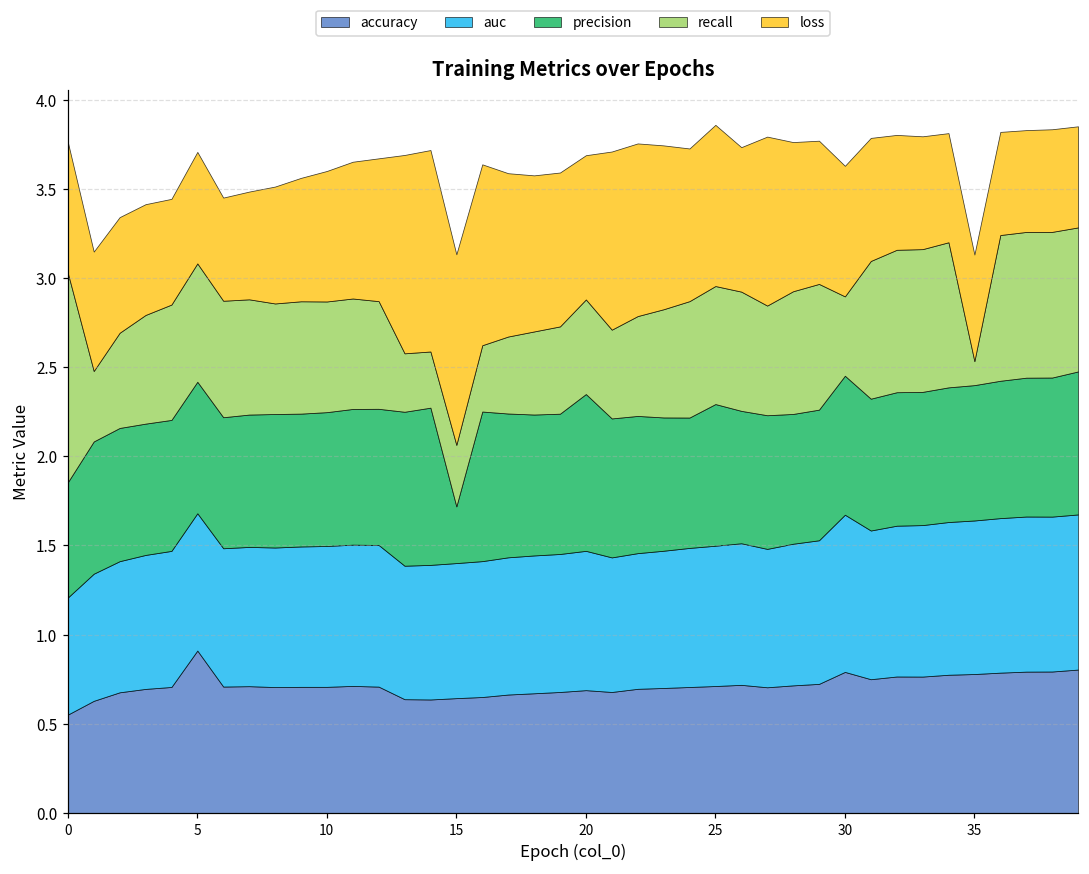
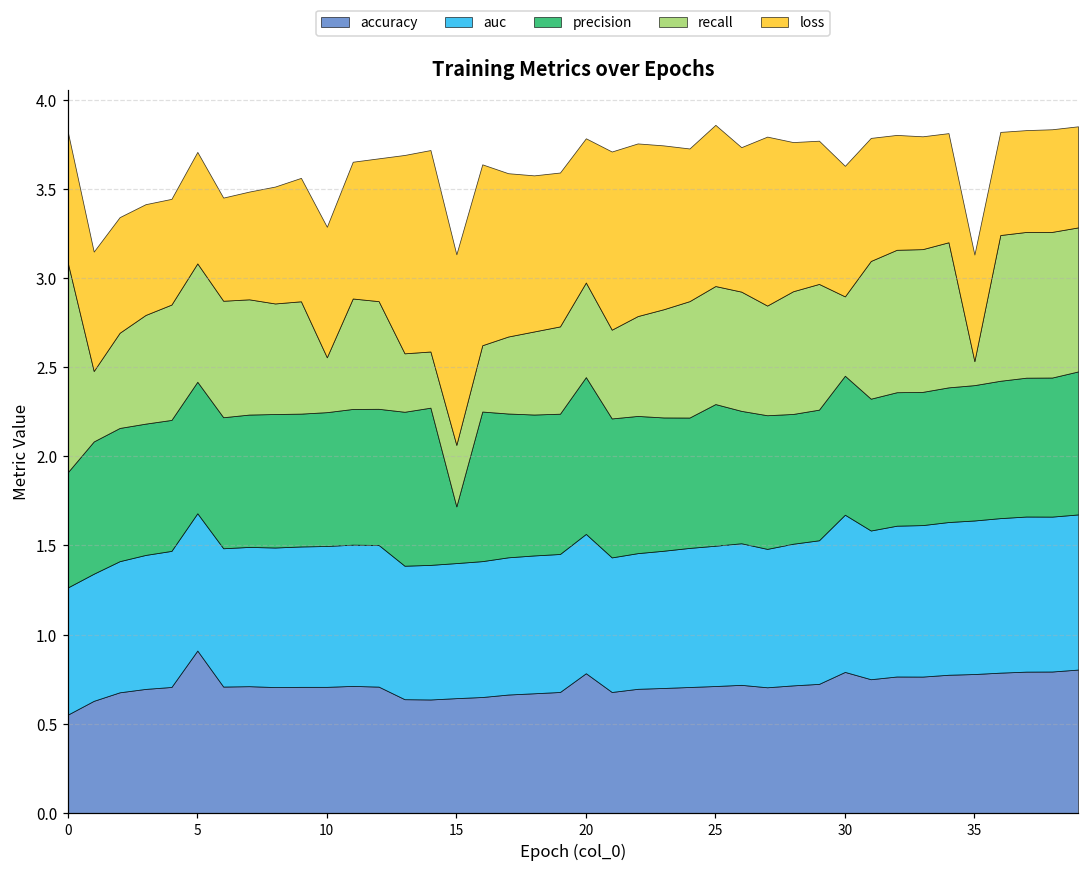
  {
    "accuracy": {
      "0": 0.55,
      "5": 0.91,
      "10": 0.71,
      "15": 0.64,
-     "20": 0.69,
+     "20": 0.78,
      "25": 0.71,
      "30": 0.79,
      "35": 0.78
    },
    "auc": {
-     "0": 0.66,
+     "0": 0.71,
      "5": 0.77,
      "10": 0.79,
      "15": 0.76,
      "20": 0.78,
      "25": 0.79,
      "30": 0.88,
      "35": 0.86
    },
    "precision": {
      "0": 0.65,
      "5": 0.74,
      "10": 0.75,
      "15": 0.32,
      "20": 0.88,
      "25": 0.79,
      "30": 0.78,
      "35": 0.76
    },
    "recall": {
      "0": 1.17,
      "5": 0.66,
-     "10": 0.62,
+     "10": 0.31,
      "15": 0.34,
      "20": 0.53,
      "25": 0.66,
      "30": 0.44,
      "35": 0.13
    },
    "loss": {
      "0": 0.73,
      "5": 0.63,
      "10": 0.73,
      "15": 1.07,
      "20": 0.81,
      "25": 0.90,
      "30": 0.73,
      "35": 0.60
    }
  }
